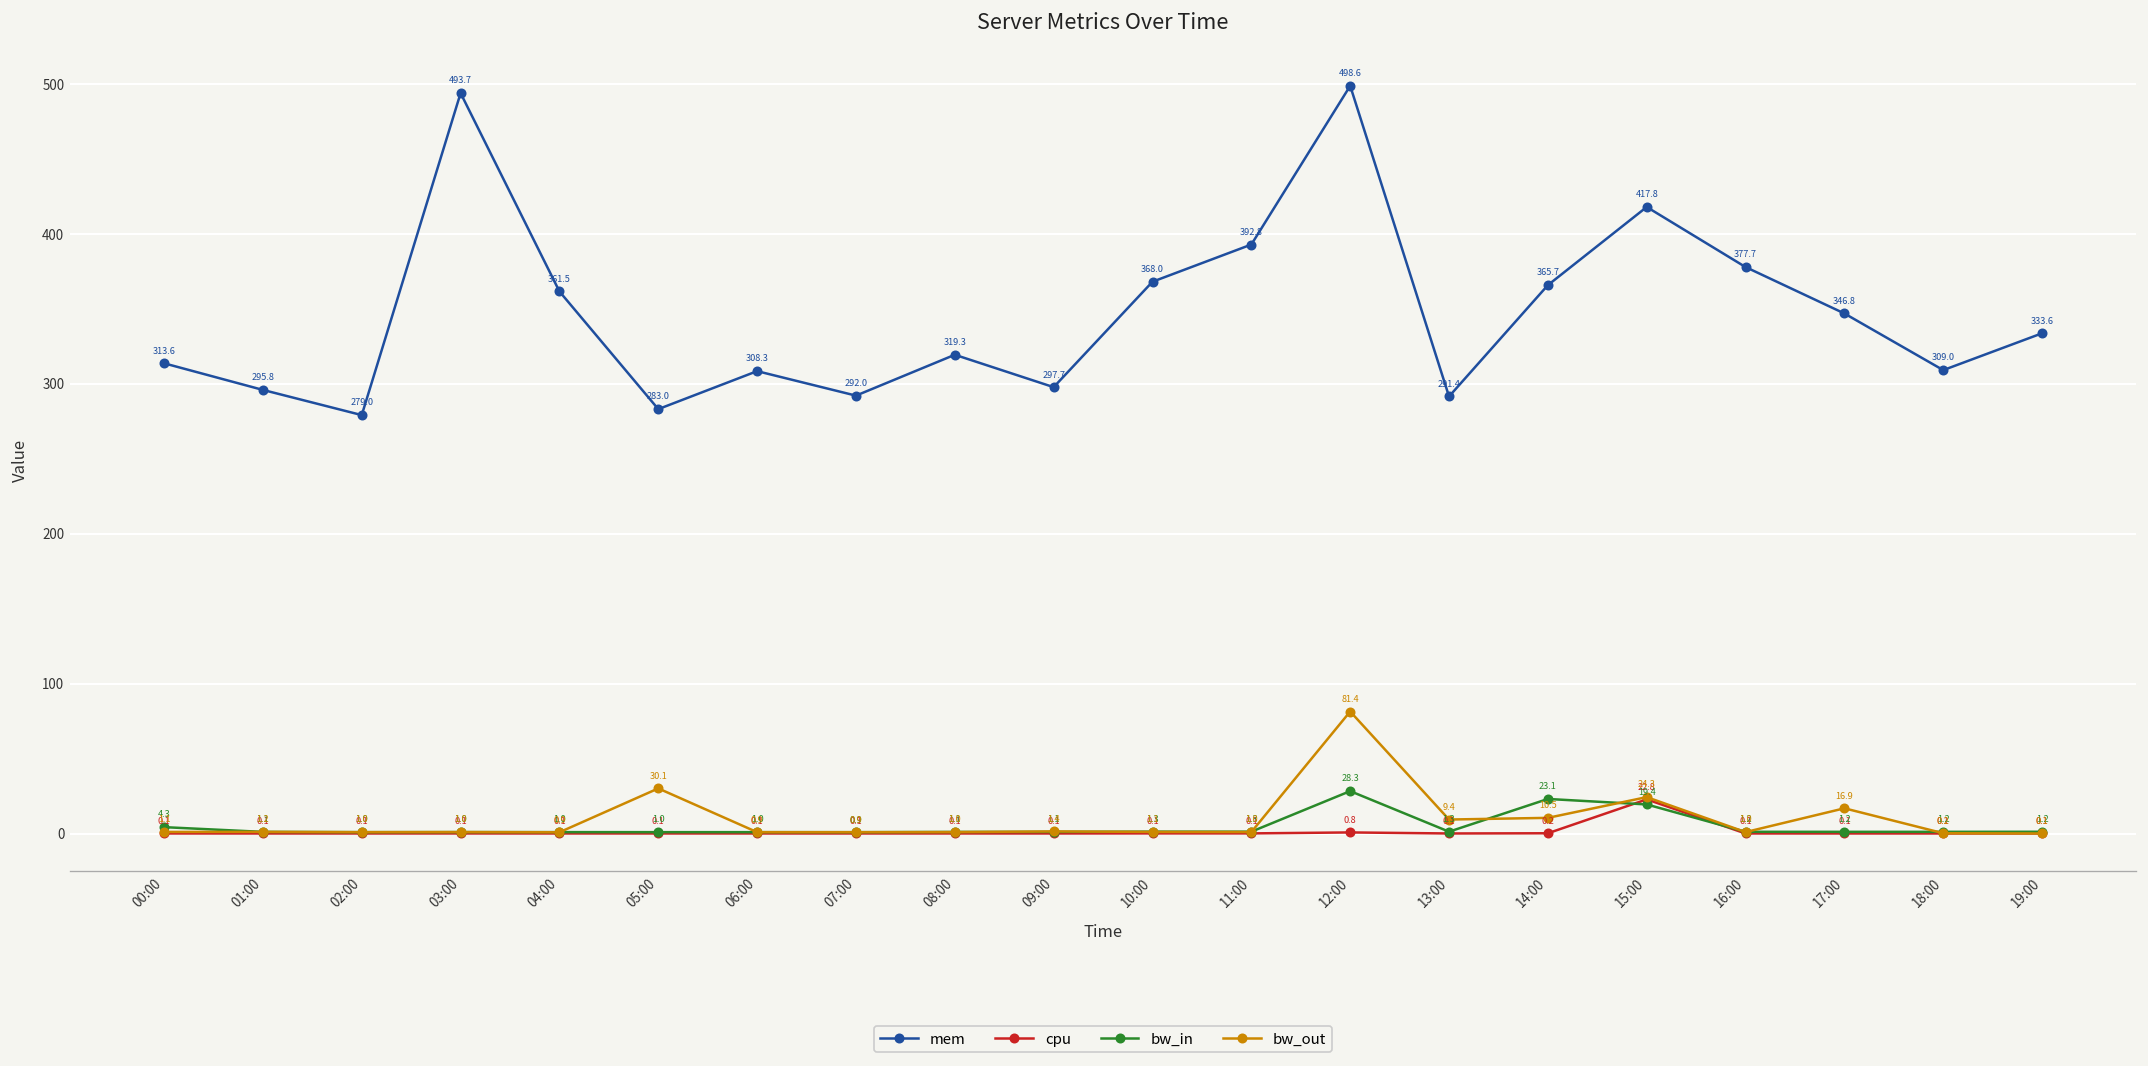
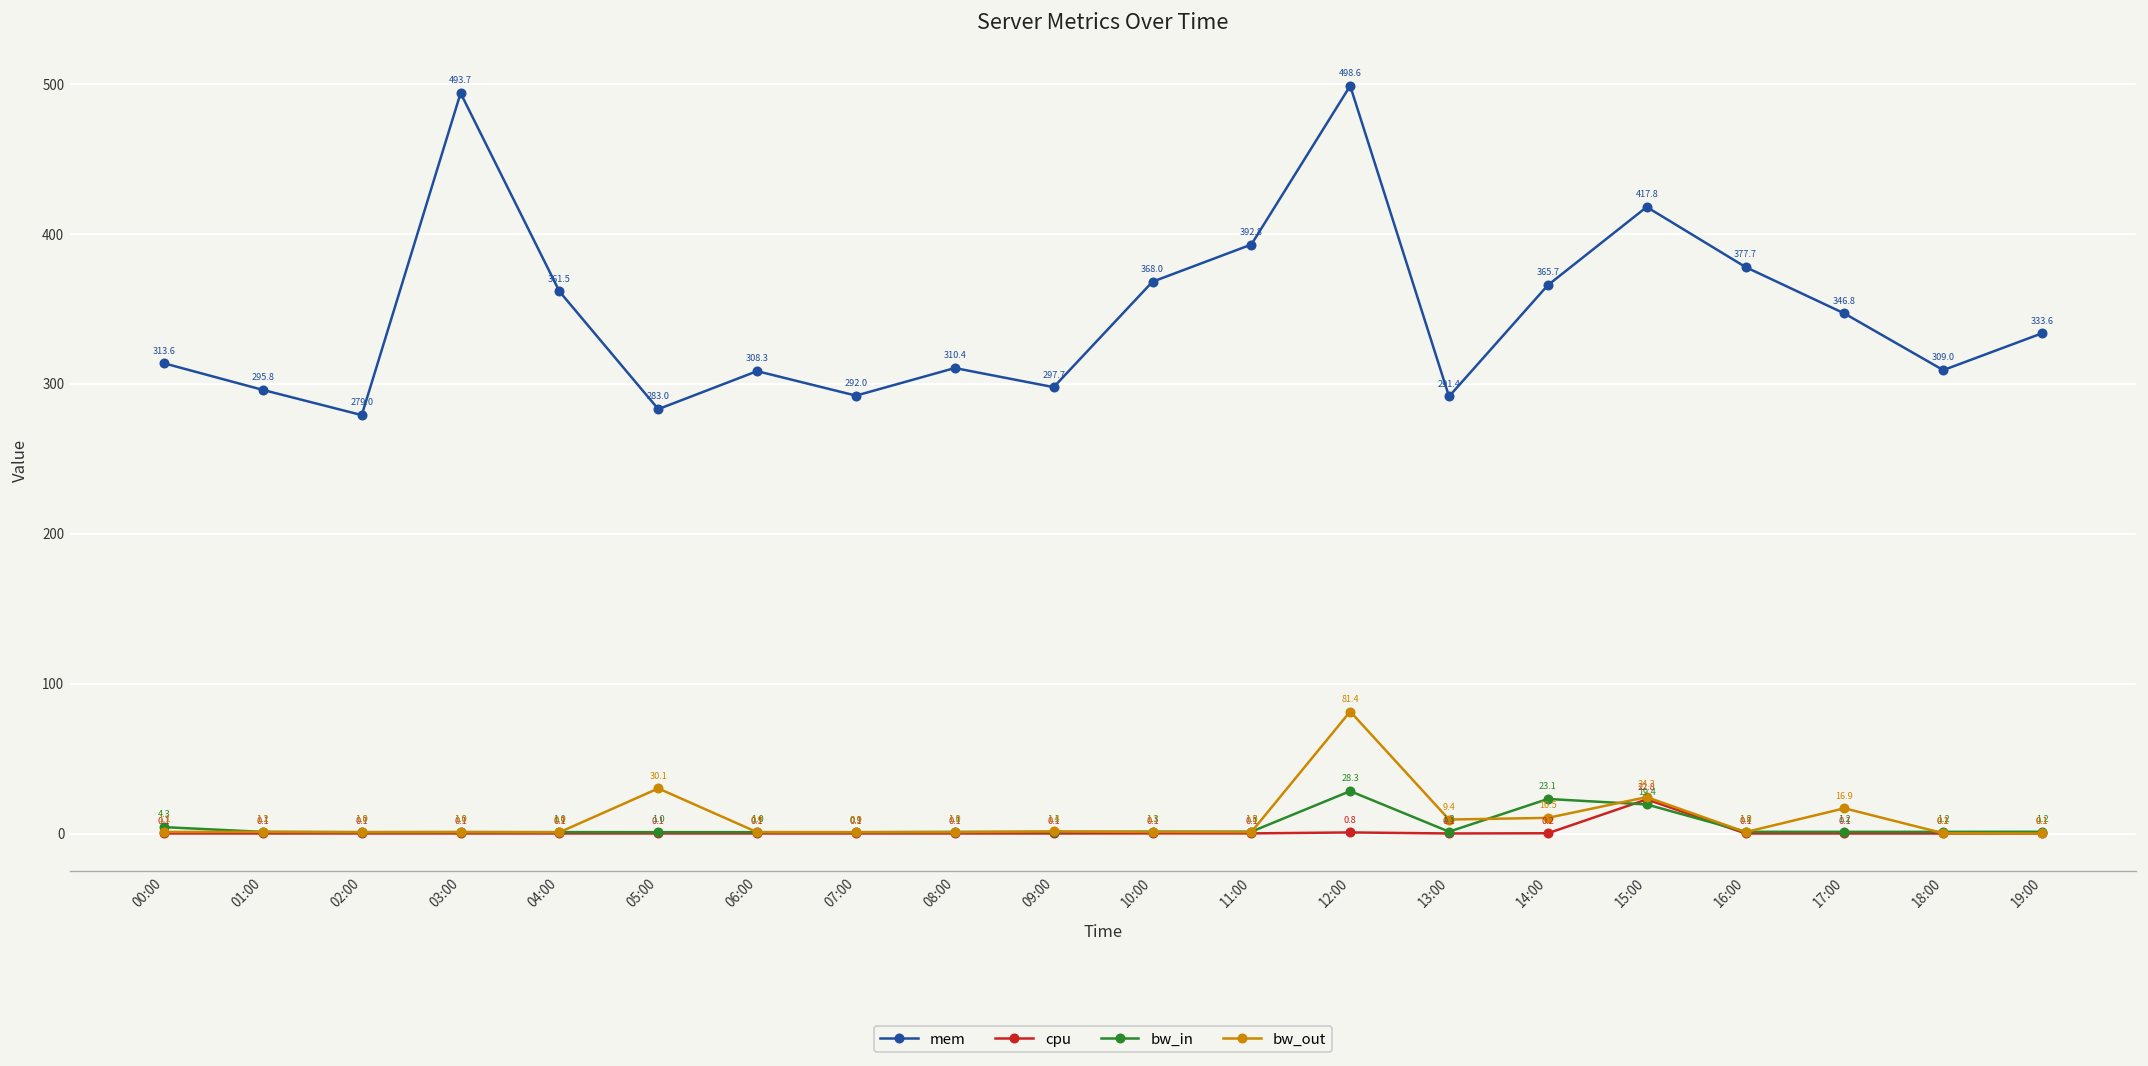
  {
    "mem": {
      "00:00": 313.6,
      "01:00": 295.8,
      "02:00": 279.0,
      "03:00": 493.7,
      "04:00": 361.5,
      "05:00": 283.0,
      "06:00": 308.3,
      "07:00": 292.0,
-     "08:00": 319.3,
+     "08:00": 310.4,
      "09:00": 297.7,
      "10:00": 368.0,
      "11:00": 392.8,
      "12:00": 498.6,
      "13:00": 291.4,
      "14:00": 365.7,
      "15:00": 417.8,
      "16:00": 377.7,
      "17:00": 346.8,
      "18:00": 309.0,
      "19:00": 333.6
    },
    "cpu": {
      "12:00": 0.8
    },
    "bw_in": {
      "12:00": 28.3,
      "14:00": 23.1
    },
    "bw_out": {
      "05:00": 30.1,
      "12:00": 81.4,
      "13:00": 9.4,
      "17:00": 16.9
    }
  }
